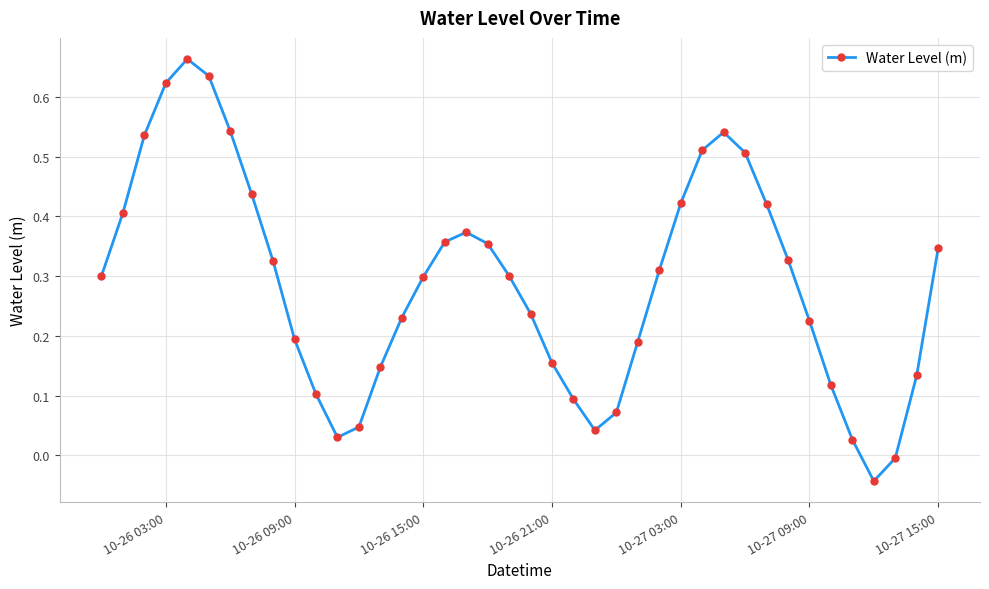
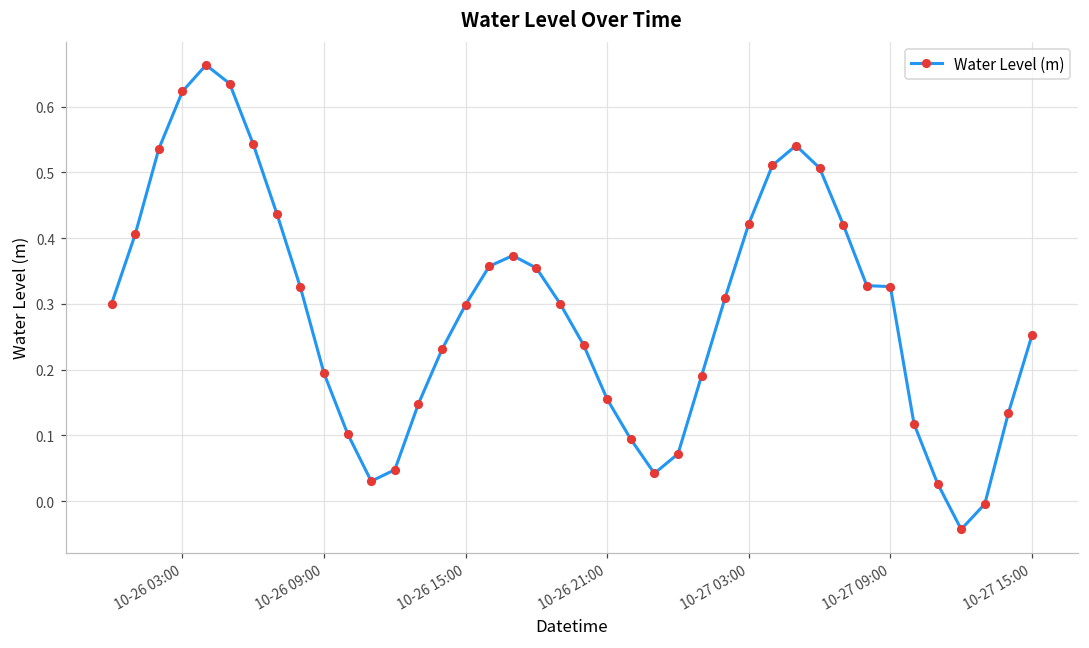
  {
    "10-26 03:00": 0.62,
    "10-26 09:00": 0.19,
    "10-26 15:00": 0.30,
    "10-26 21:00": 0.15,
    "10-27 03:00": 0.42,
-   "10-27 09:00": 0.23,
-   "10-27 15:00": 0.35
+   "10-27 09:00": 0.33,
+   "10-27 15:00": 0.25
  }
